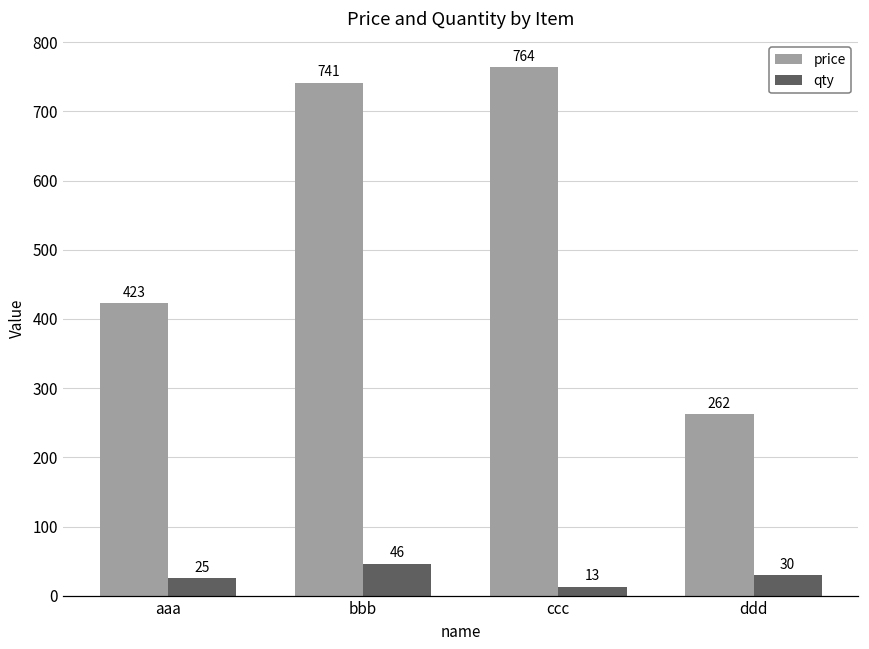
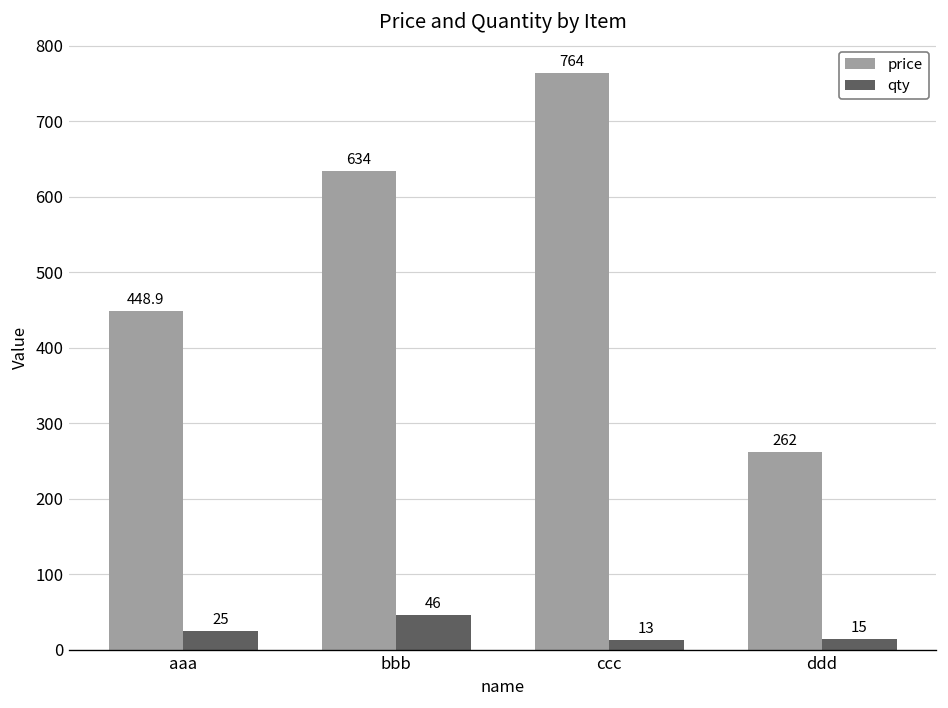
  {
    "price": {
-     "aaa": 423,
-     "bbb": 741,
+     "aaa": 448.9,
+     "bbb": 634,
      "ccc": 764,
      "ddd": 262
    },
    "qty": {
      "aaa": 25,
      "bbb": 46,
      "ccc": 13,
-     "ddd": 30
+     "ddd": 15
    }
  }
